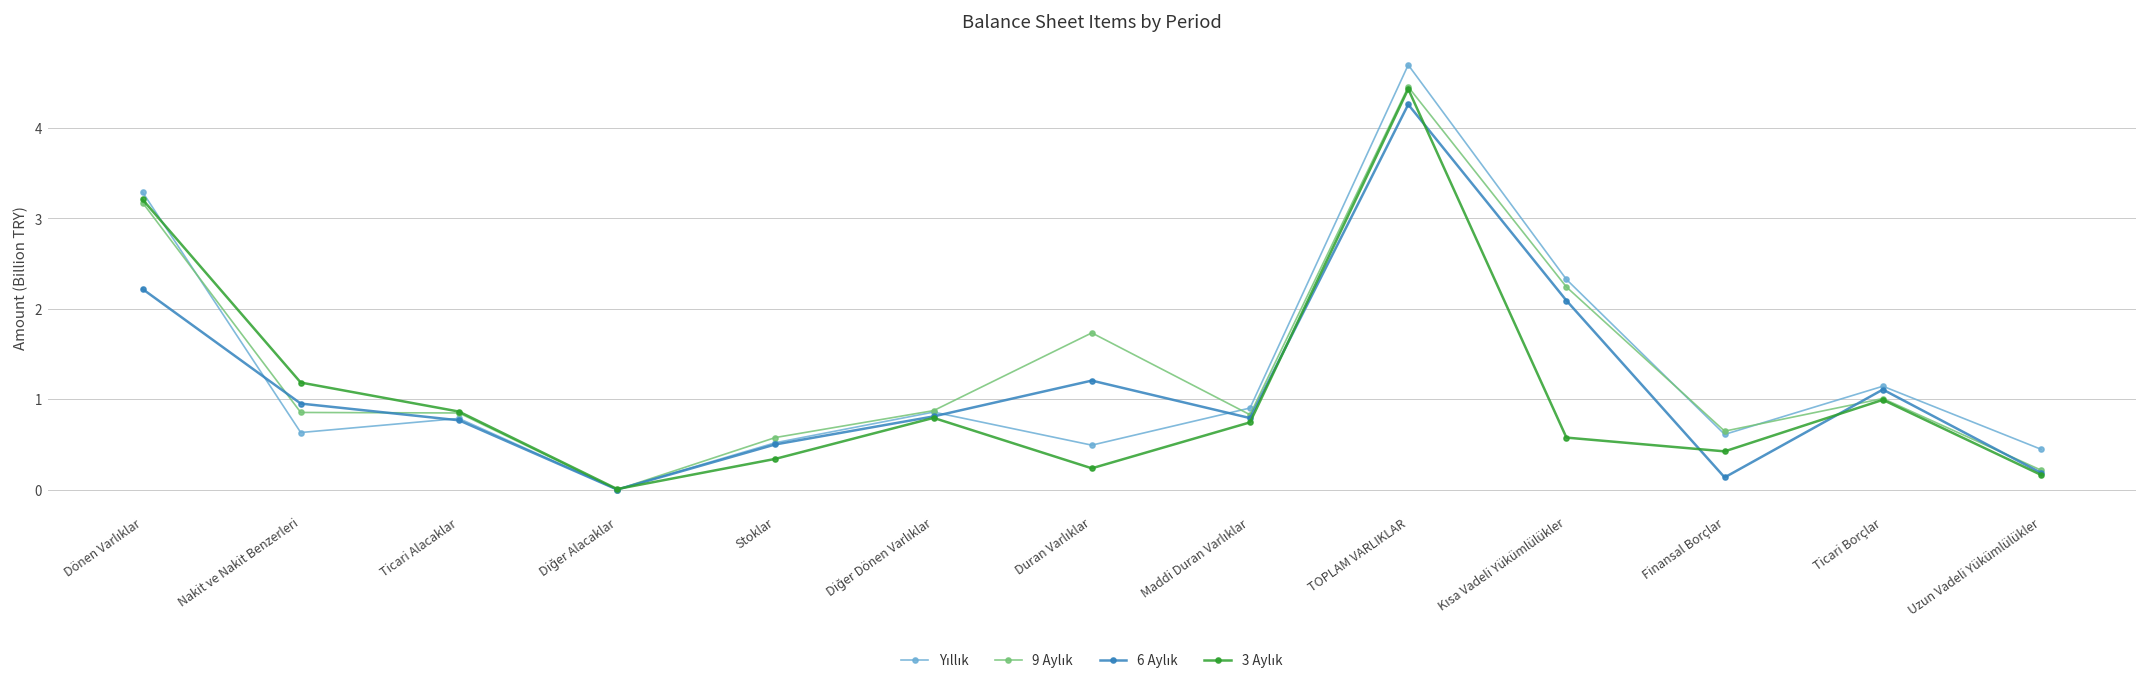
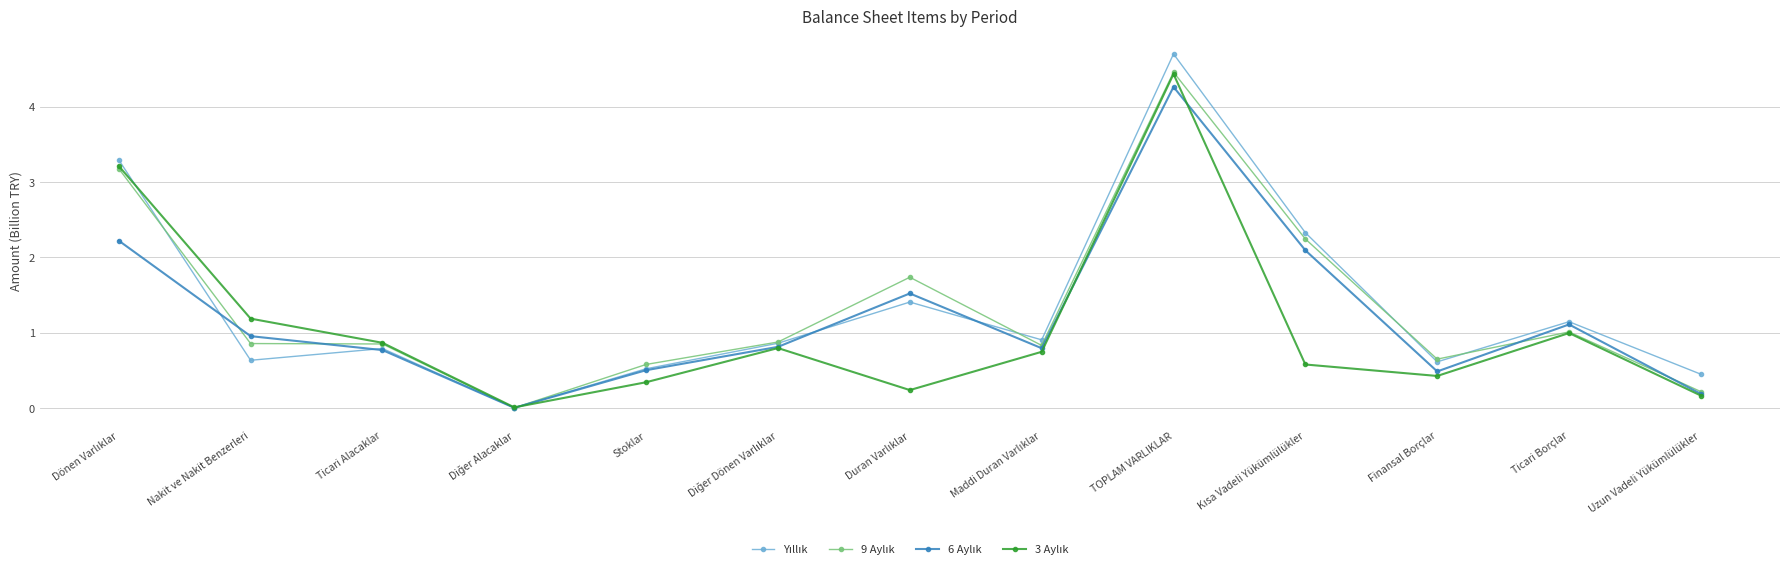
  {
    "Yıllık": {
      "Dönen Varlıklar": 3.3,
      "Nakit ve Nakit Benzerleri": 0.6,
-     "Duran Varlıklar": 0.5,
+     "Duran Varlıklar": 1.4,
      "Maddi Duran Varlıklar": 0.9,
      "TOPLAM VARLIKLAR": 4.7,
      "Kısa Vadeli Yükümlülükler": 2.3,
      "Finansal Borçlar": 0.6,
      "Ticari Borçlar": 1.1,
      "Uzun Vadeli Yükümlülükler": 0.4
    },
    "9 Aylık": {
      "Dönen Varlıklar": 3.2,
      "Nakit ve Nakit Benzerleri": 0.9,
      "Stoklar": 0.6,
      "Duran Varlıklar": 1.7,
      "Maddi Duran Varlıklar": 0.8,
      "Kısa Vadeli Yükümlülükler": 2.2,
      "Finansal Borçlar": 0.6
    },
    "6 Aylık": {
      "Dönen Varlıklar": 2.2,
      "Nakit ve Nakit Benzerleri": 1.0,
-     "Duran Varlıklar": 1.2,
+     "Duran Varlıklar": 1.5,
      "Maddi Duran Varlıklar": 0.8,
      "TOPLAM VARLIKLAR": 4.3,
      "Kısa Vadeli Yükümlülükler": 2.1,
-     "Finansal Borçlar": 0.1,
+     "Finansal Borçlar": 0.5,
      "Ticari Borçlar": 1.1
    },
    "3 Aylık": {
      "Dönen Varlıklar": 3.2,
      "Nakit ve Nakit Benzerleri": 1.2,
      "Stoklar": 0.3,
      "Duran Varlıklar": 0.2,
      "Maddi Duran Varlıklar": 0.7,
      "Kısa Vadeli Yükümlülükler": 0.6,
      "Finansal Borçlar": 0.4
    }
  }
